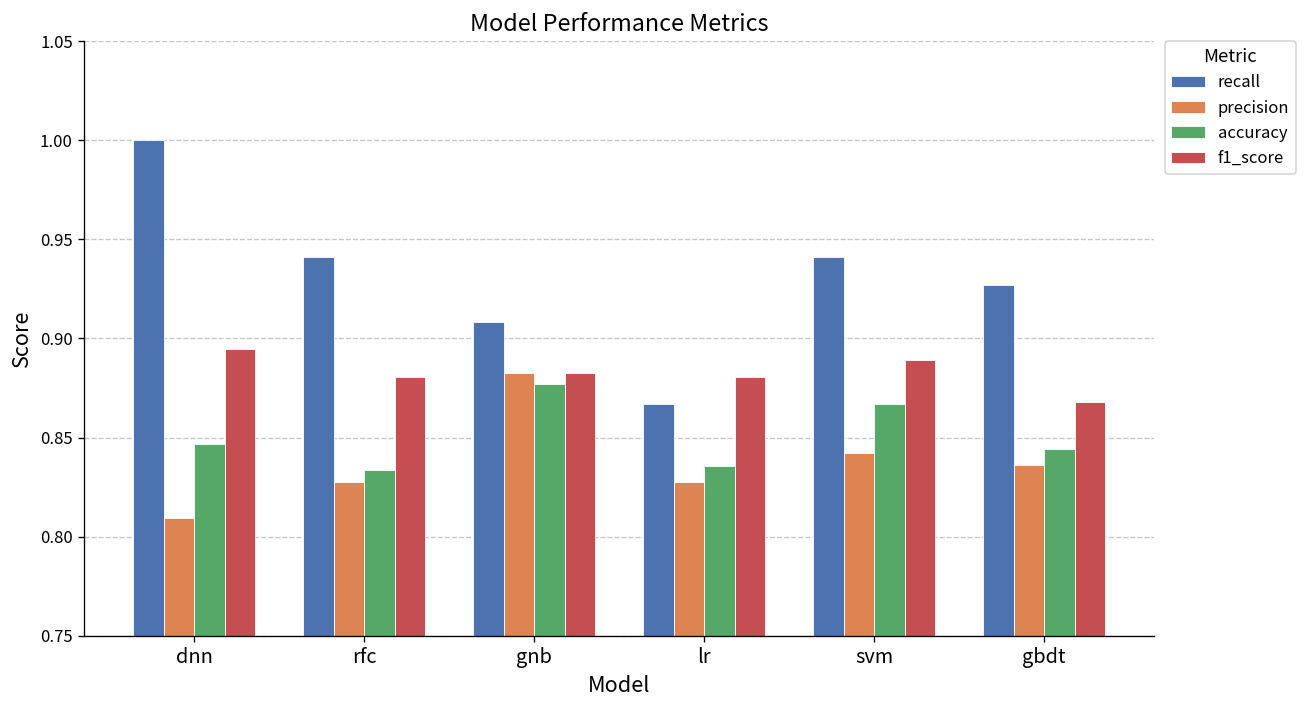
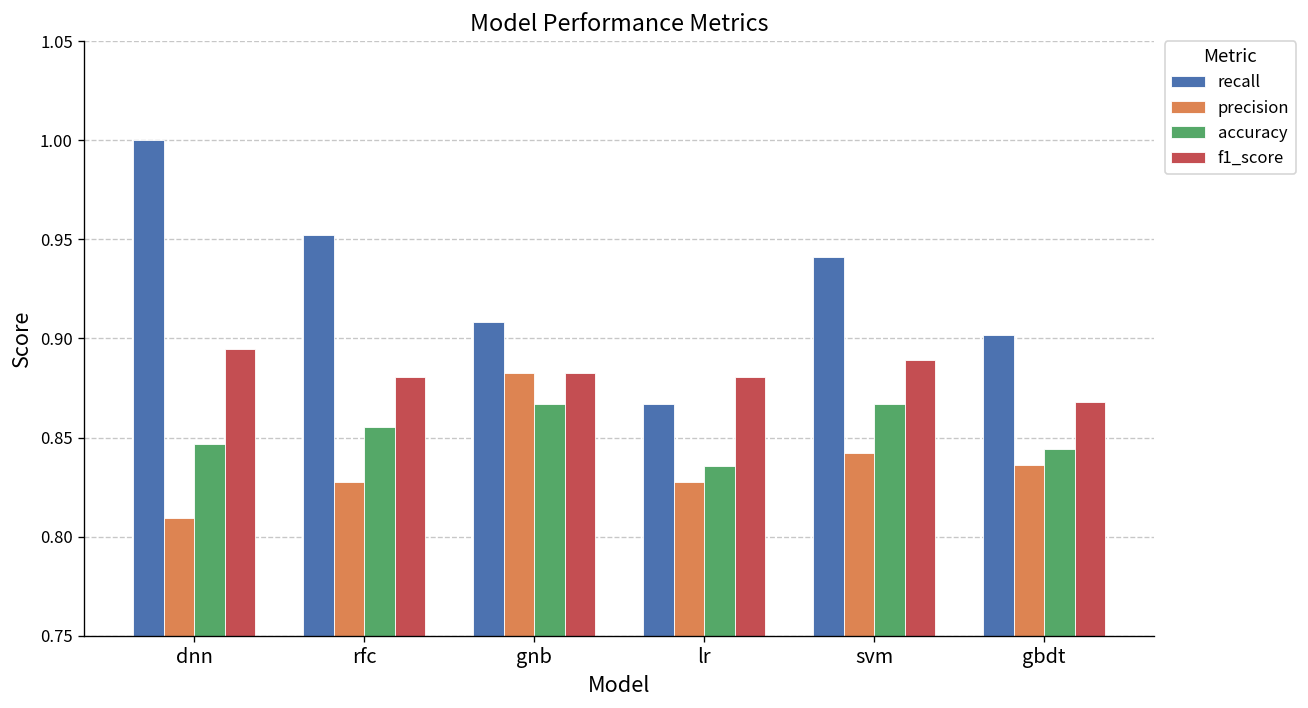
  {
    "recall": {
      "dnn": 1.000,
-     "rfc": 0.941,
+     "rfc": 0.952,
      "gnb": 0.908,
      "lr": 0.867,
      "svm": 0.941,
-     "gbdt": 0.927
+     "gbdt": 0.902
    },
    "accuracy": {
      "dnn": 0.847,
-     "rfc": 0.833,
-     "gnb": 0.877,
+     "rfc": 0.856,
+     "gnb": 0.867,
      "lr": 0.836,
      "svm": 0.867,
      "gbdt": 0.844
    }
  }
